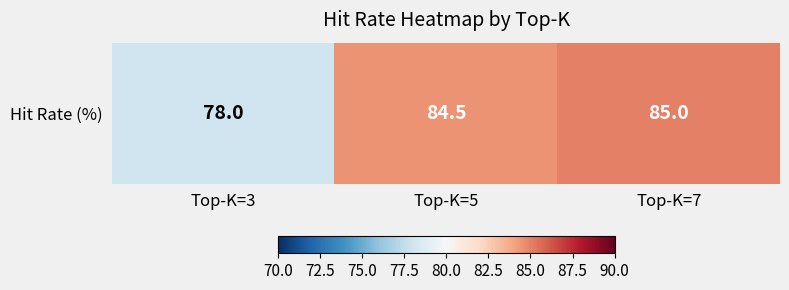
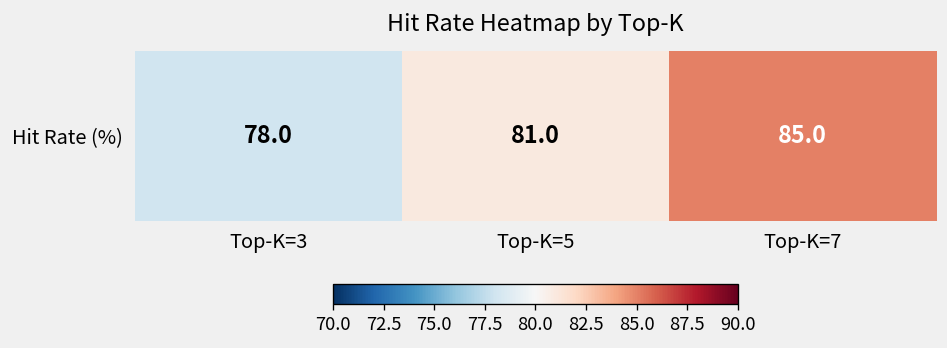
  {
    "Hit Rate (%)": {
      "Top-K=3": 78.0,
-     "Top-K=5": 84.5,
+     "Top-K=5": 81.0,
      "Top-K=7": 85.0
    }
  }
